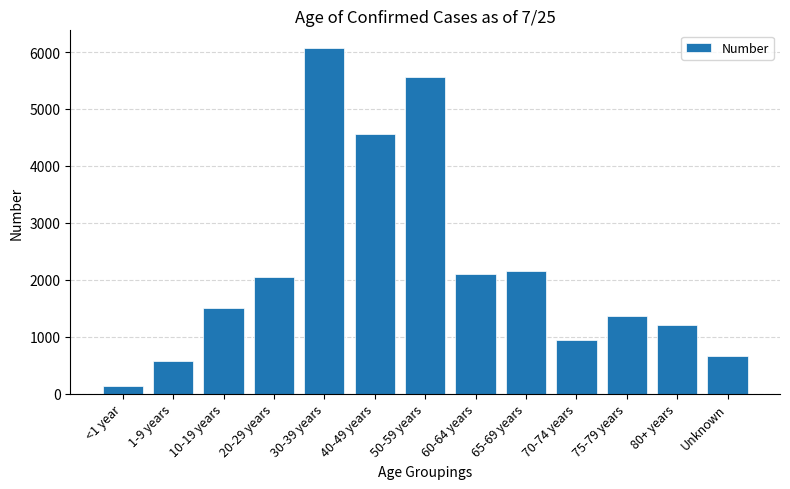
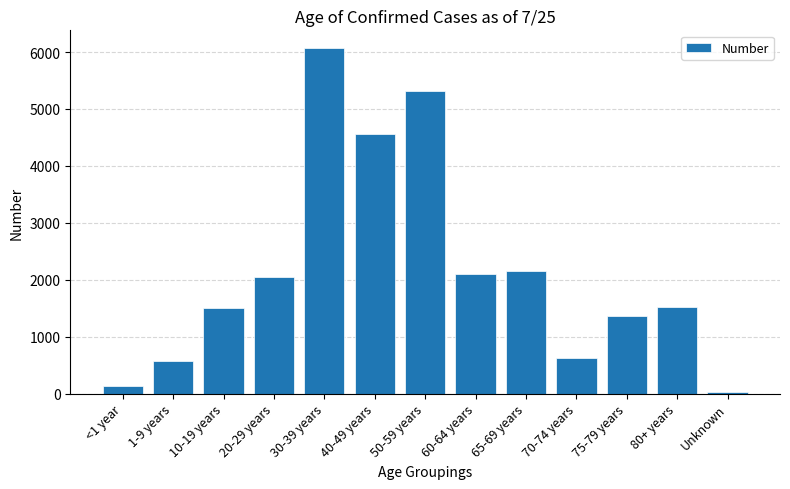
  {
    "<1 year": 100,
    "1-9 years": 600,
    "10-19 years": 1500,
    "20-29 years": 2000,
    "30-39 years": 6100,
    "40-49 years": 4600,
-   "50-59 years": 5600,
+   "50-59 years": 5300,
    "60-64 years": 2100,
    "65-69 years": 2200,
-   "70-74 years": 900,
+   "70-74 years": 600,
    "75-79 years": 1400,
-   "80+ years": 1200,
-   "Unknown": 700
+   "80+ years": 1500,
+   "Unknown": 0
  }
